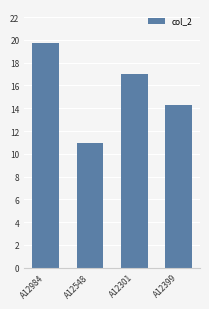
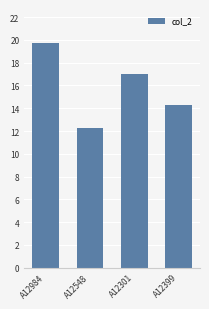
  {
    "A12984": 19.8,
-   "A12548": 11.0,
+   "A12548": 12.2,
    "A12301": 17.0,
    "A12399": 14.3
  }
